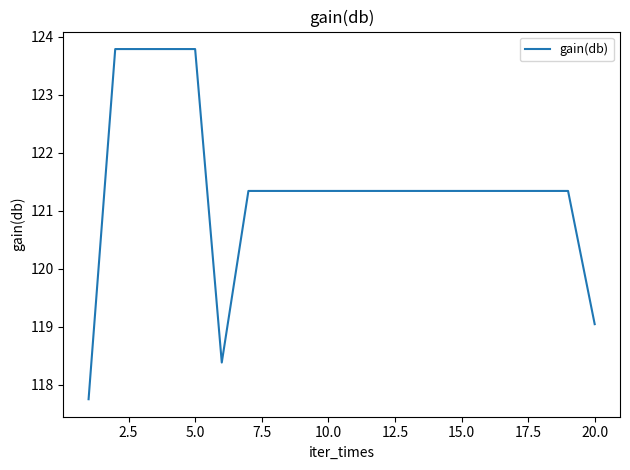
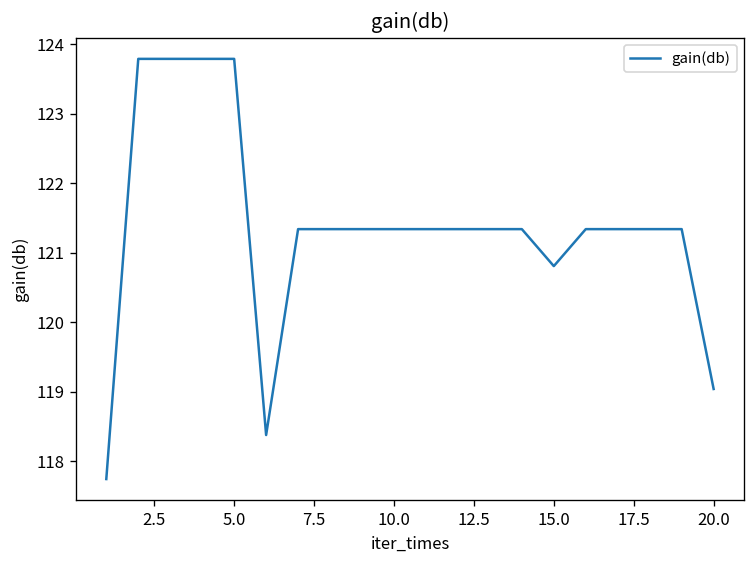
  {
    "5.0": 123.8,
    "10.0": 121.3,
-   "15.0": 121.3,
+   "15.0": 120.8,
    "20.0": 119.0
  }
